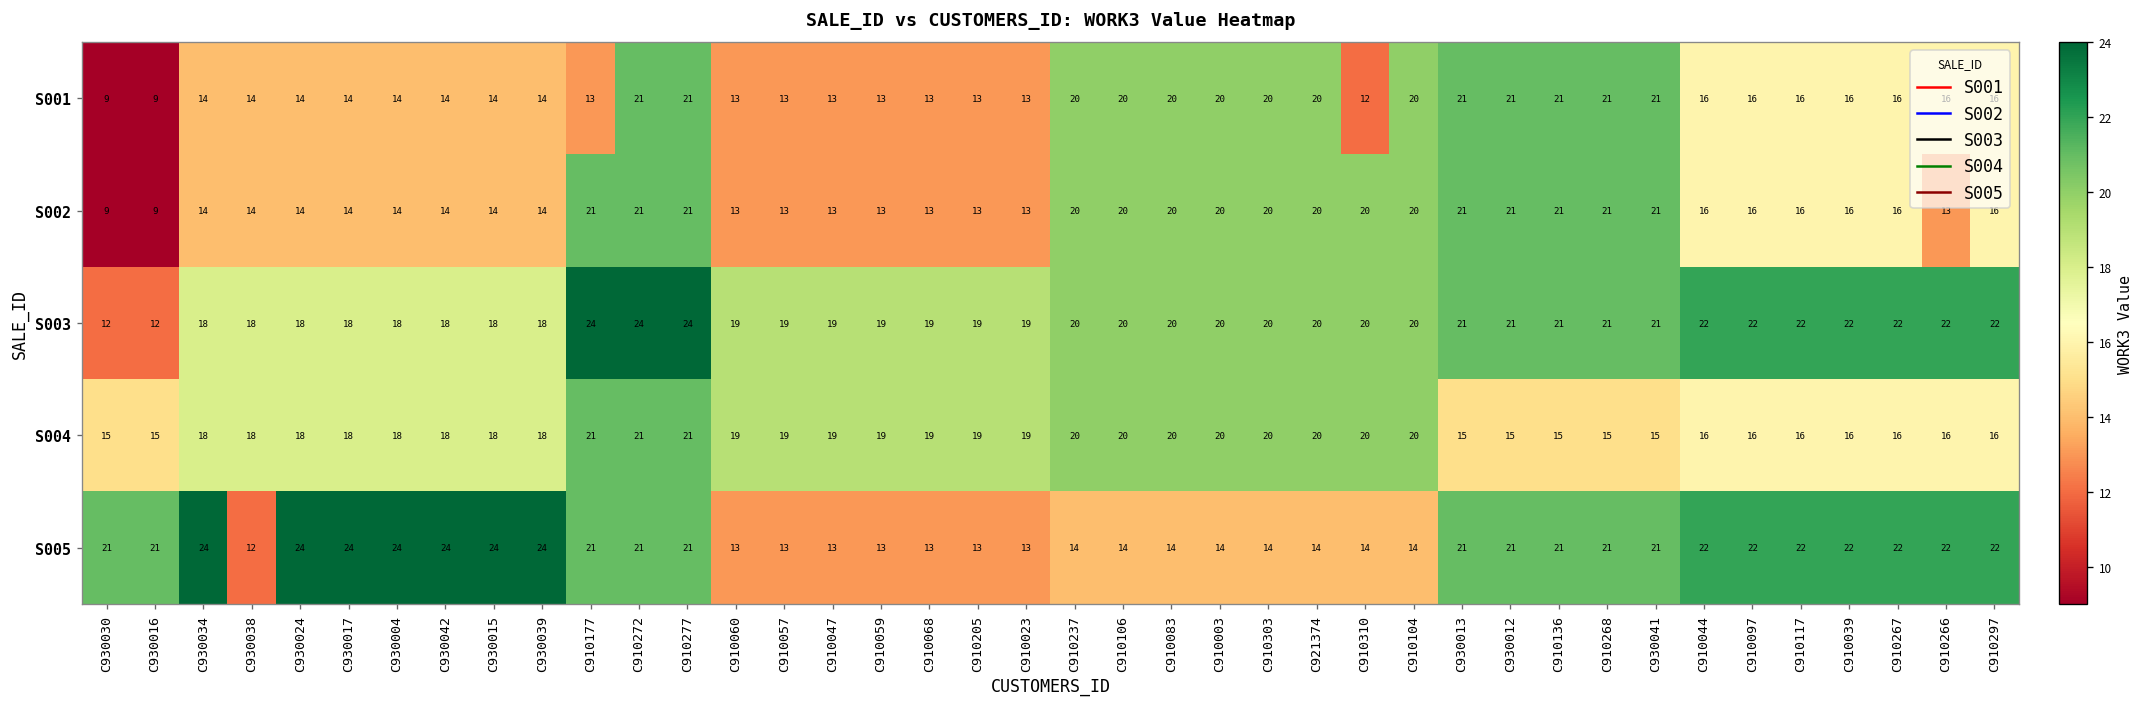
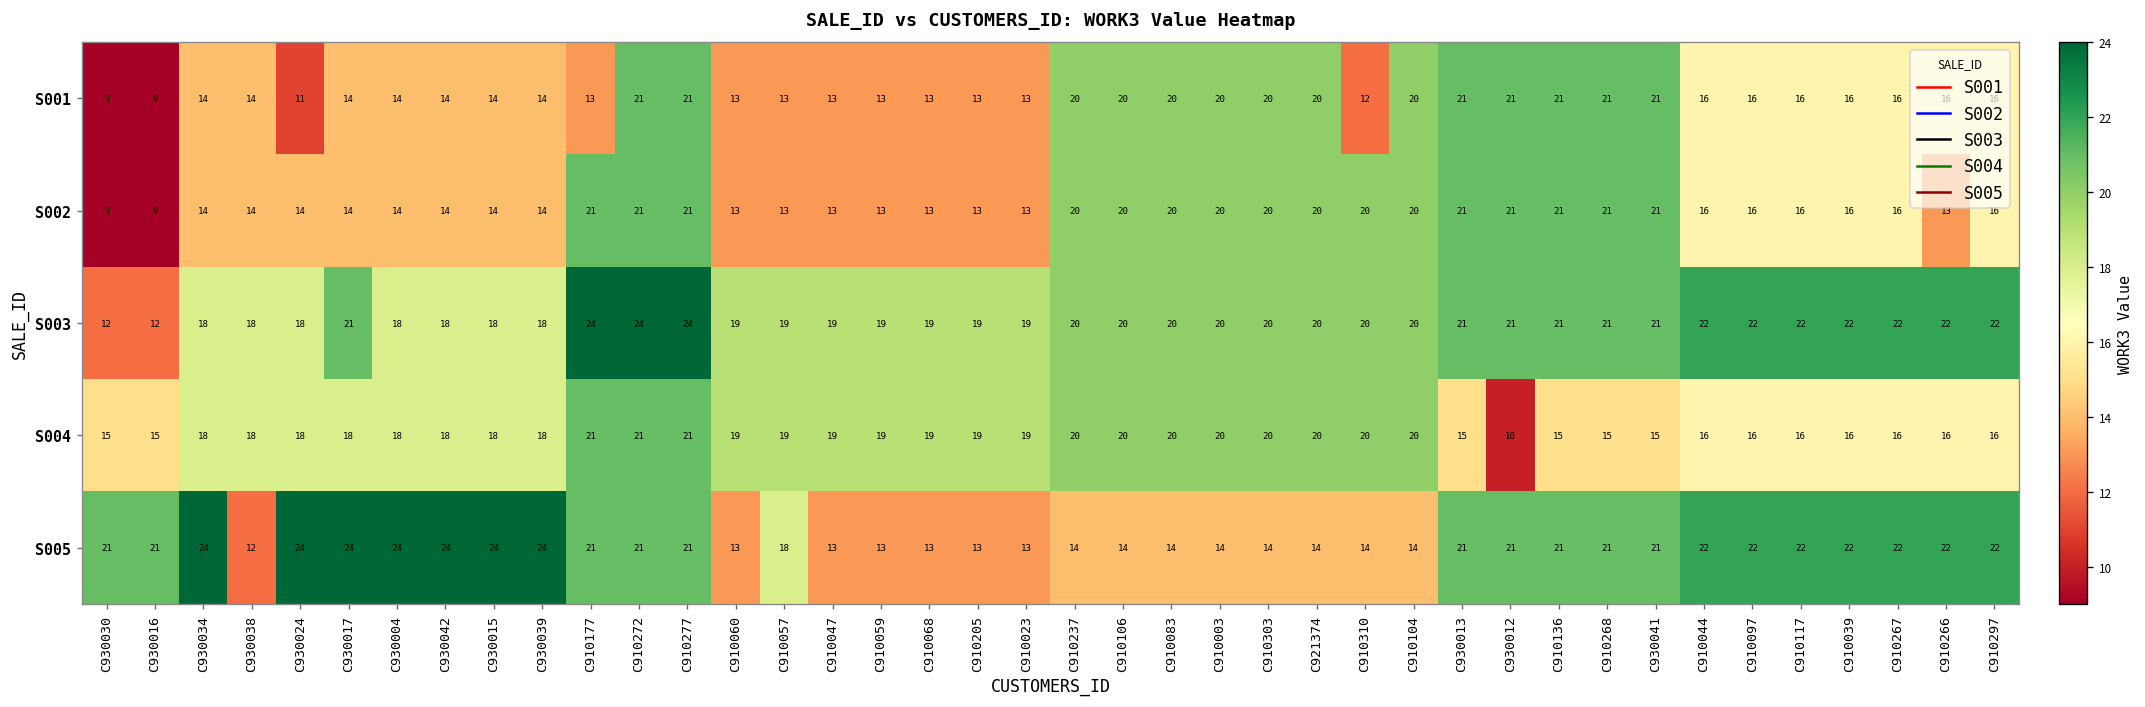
  {
    "S001": {
      "C930030": 9,
      "C930016": 9,
      "C930034": 14,
      "C930038": 14,
-     "C930024": 14,
+     "C930024": 11,
      "C930017": 14,
      "C930004": 14,
      "C930042": 14,
      "C930015": 14,
      "C930039": 14,
      "C910177": 13,
      "C910272": 21,
      "C910277": 21,
      "C910060": 13,
      "C910057": 13,
      "C910047": 13,
      "C910059": 13,
      "C910068": 13,
      "C910205": 13,
      "C910023": 13,
      "C910237": 20,
      "C910106": 20,
      "C910083": 20,
      "C910003": 20,
      "C910303": 20,
      "C921374": 20,
      "C910310": 12,
      "C910104": 20,
      "C930013": 21,
      "C930012": 21,
      "C910136": 21,
      "C910268": 21,
      "C930041": 21,
      "C910044": 16,
      "C910097": 16,
      "C910117": 16,
      "C910039": 16,
      "C910267": 16
    },
    "S002": {
      "C930030": 9,
      "C930016": 9,
      "C930034": 14,
      "C930038": 14,
      "C930024": 14,
      "C930017": 14,
      "C930004": 14,
      "C930042": 14,
      "C930015": 14,
      "C930039": 14,
      "C910177": 21,
      "C910272": 21,
      "C910277": 21,
      "C910060": 13,
      "C910057": 13,
      "C910047": 13,
      "C910059": 13,
      "C910068": 13,
      "C910205": 13,
      "C910023": 13,
      "C910237": 20,
      "C910106": 20,
      "C910083": 20,
      "C910003": 20,
      "C910303": 20,
      "C921374": 20,
      "C910310": 20,
      "C910104": 20,
      "C930013": 21,
      "C930012": 21,
      "C910136": 21,
      "C910268": 21,
      "C930041": 21,
      "C910044": 16,
      "C910097": 16,
      "C910117": 16,
      "C910039": 16,
      "C910267": 16,
      "C910266": 13,
      "C910297": 16
    },
    "S003": {
      "C930030": 12,
      "C930016": 12,
      "C930034": 18,
      "C930038": 18,
      "C930024": 18,
-     "C930017": 18,
+     "C930017": 21,
      "C930004": 18,
      "C930042": 18,
      "C930015": 18,
      "C930039": 18,
      "C910177": 24,
      "C910272": 24,
      "C910277": 24,
      "C910060": 19,
      "C910057": 19,
      "C910047": 19,
      "C910059": 19,
      "C910068": 19,
      "C910205": 19,
      "C910023": 19,
      "C910237": 20,
      "C910106": 20,
      "C910083": 20,
      "C910003": 20,
      "C910303": 20,
      "C921374": 20,
      "C910310": 20,
      "C910104": 20,
      "C930013": 21,
      "C930012": 21,
      "C910136": 21,
      "C910268": 21,
      "C930041": 21,
      "C910044": 22,
      "C910097": 22,
      "C910117": 22,
      "C910039": 22,
      "C910267": 22,
      "C910266": 22,
      "C910297": 22
    },
    "S004": {
      "C930030": 15,
      "C930016": 15,
      "C930034": 18,
      "C930038": 18,
      "C930024": 18,
      "C930017": 18,
      "C930004": 18,
      "C930042": 18,
      "C930015": 18,
      "C930039": 18,
      "C910177": 21,
      "C910272": 21,
      "C910277": 21,
      "C910060": 19,
      "C910057": 19,
      "C910047": 19,
      "C910059": 19,
      "C910068": 19,
      "C910205": 19,
      "C910023": 19,
      "C910237": 20,
      "C910106": 20,
      "C910083": 20,
      "C910003": 20,
      "C910303": 20,
      "C921374": 20,
      "C910310": 20,
      "C910104": 20,
      "C930013": 15,
-     "C930012": 15,
+     "C930012": 10,
      "C910136": 15,
      "C910268": 15,
      "C930041": 15,
      "C910044": 16,
      "C910097": 16,
      "C910117": 16,
      "C910039": 16,
      "C910267": 16,
      "C910266": 16,
      "C910297": 16
    },
    "S005": {
      "C930030": 21,
      "C930016": 21,
      "C930034": 24,
      "C930038": 12,
      "C930024": 24,
      "C930017": 24,
      "C930004": 24,
      "C930042": 24,
      "C930015": 24,
      "C930039": 24,
      "C910177": 21,
      "C910272": 21,
      "C910277": 21,
      "C910060": 13,
-     "C910057": 13,
+     "C910057": 18,
      "C910047": 13,
      "C910059": 13,
      "C910068": 13,
      "C910205": 13,
      "C910023": 13,
      "C910237": 14,
      "C910106": 14,
      "C910083": 14,
      "C910003": 14,
      "C910303": 14,
      "C921374": 14,
      "C910310": 14,
      "C910104": 14,
      "C930013": 21,
      "C930012": 21,
      "C910136": 21,
      "C910268": 21,
      "C930041": 21,
      "C910044": 22,
      "C910097": 22,
      "C910117": 22,
      "C910039": 22,
      "C910267": 22,
      "C910266": 22,
      "C910297": 22
    }
  }
